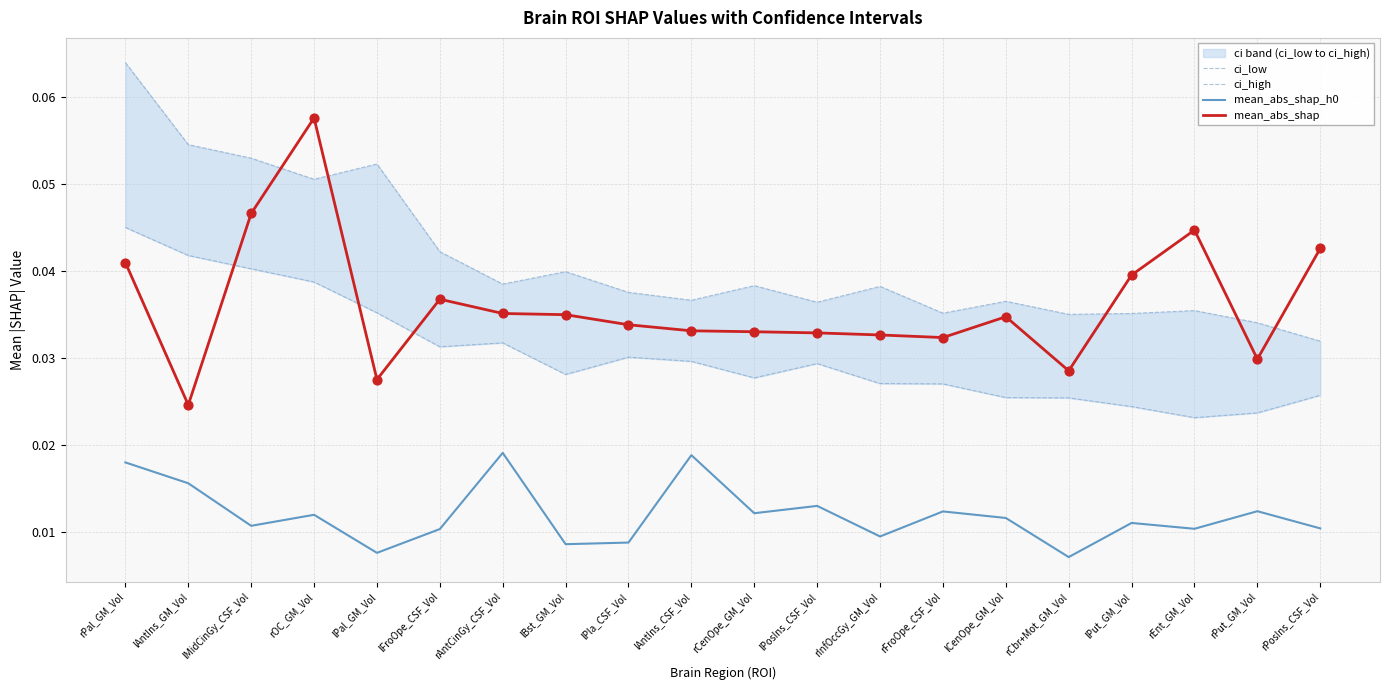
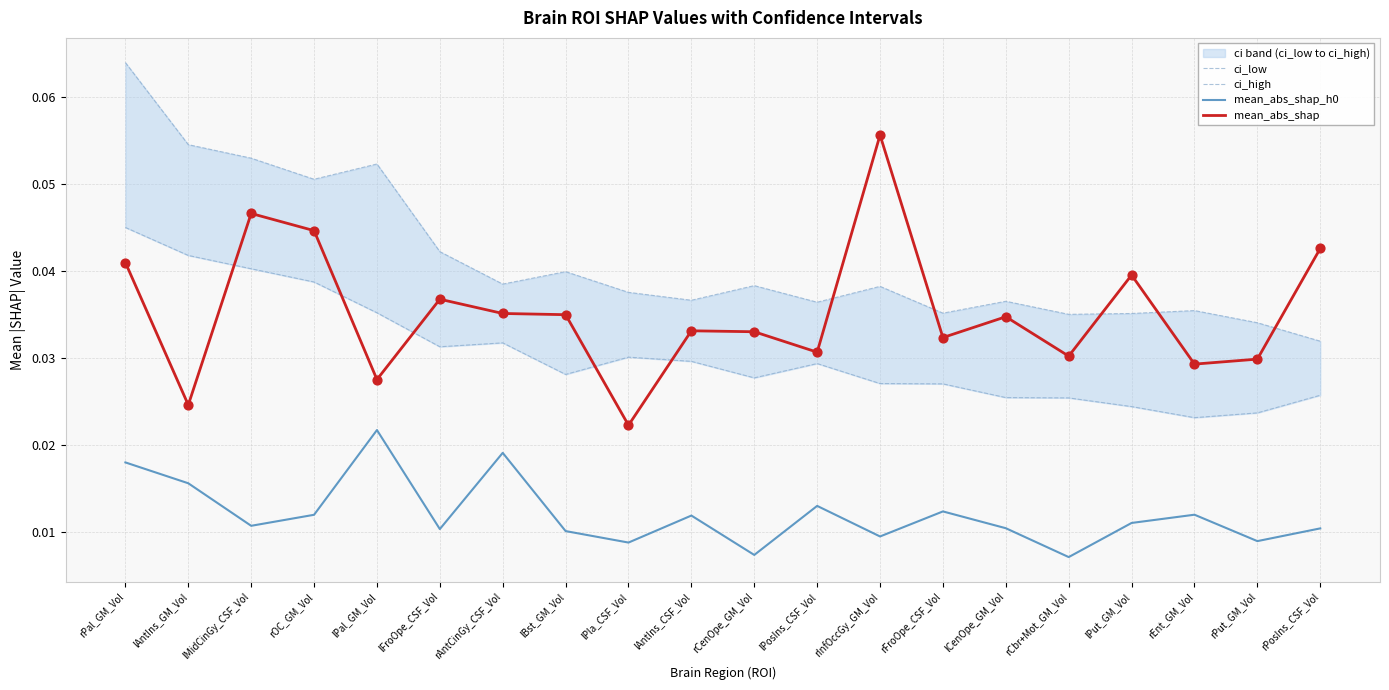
  {
    "mean_abs_shap_h0": {
      "rPal_GM_Vol": 0.018,
      "lAntIns_GM_Vol": 0.016,
      "lMidCinGy_CSF_Vol": 0.011,
      "rOC_GM_Vol": 0.012,
-     "lPal_GM_Vol": 0.008,
+     "lPal_GM_Vol": 0.022,
      "lFroOpe_CSF_Vol": 0.010,
      "rAntCinGy_CSF_Vol": 0.019,
-     "lBst_GM_Vol": 0.009,
+     "lBst_GM_Vol": 0.010,
      "lPla_CSF_Vol": 0.009,
-     "lAntIns_CSF_Vol": 0.019,
-     "rCenOpe_GM_Vol": 0.012,
+     "lAntIns_CSF_Vol": 0.012,
+     "rCenOpe_GM_Vol": 0.007,
      "lPosIns_CSF_Vol": 0.013,
      "rInfOccGy_GM_Vol": 0.009,
      "rFroOpe_CSF_Vol": 0.012,
-     "lCenOpe_GM_Vol": 0.012,
+     "lCenOpe_GM_Vol": 0.010,
      "rCbr+Mot_GM_Vol": 0.007,
      "lPut_GM_Vol": 0.011,
-     "rEnt_GM_Vol": 0.010,
-     "rPut_GM_Vol": 0.012,
+     "rEnt_GM_Vol": 0.012,
+     "rPut_GM_Vol": 0.009,
      "rPosIns_CSF_Vol": 0.010
    },
    "mean_abs_shap": {
      "rPal_GM_Vol": 0.041,
      "lAntIns_GM_Vol": 0.025,
      "lMidCinGy_CSF_Vol": 0.047,
-     "rOC_GM_Vol": 0.058,
+     "rOC_GM_Vol": 0.045,
      "lPal_GM_Vol": 0.027,
      "lFroOpe_CSF_Vol": 0.037,
      "rAntCinGy_CSF_Vol": 0.035,
      "lBst_GM_Vol": 0.035,
-     "lPla_CSF_Vol": 0.034,
+     "lPla_CSF_Vol": 0.022,
      "lAntIns_CSF_Vol": 0.033,
      "rCenOpe_GM_Vol": 0.033,
-     "lPosIns_CSF_Vol": 0.033,
-     "rInfOccGy_GM_Vol": 0.033,
+     "lPosIns_CSF_Vol": 0.031,
+     "rInfOccGy_GM_Vol": 0.056,
      "rFroOpe_CSF_Vol": 0.032,
      "lCenOpe_GM_Vol": 0.035,
-     "rCbr+Mot_GM_Vol": 0.028,
+     "rCbr+Mot_GM_Vol": 0.030,
      "lPut_GM_Vol": 0.039,
-     "rEnt_GM_Vol": 0.045,
+     "rEnt_GM_Vol": 0.029,
      "rPut_GM_Vol": 0.030,
      "rPosIns_CSF_Vol": 0.043
    }
  }
